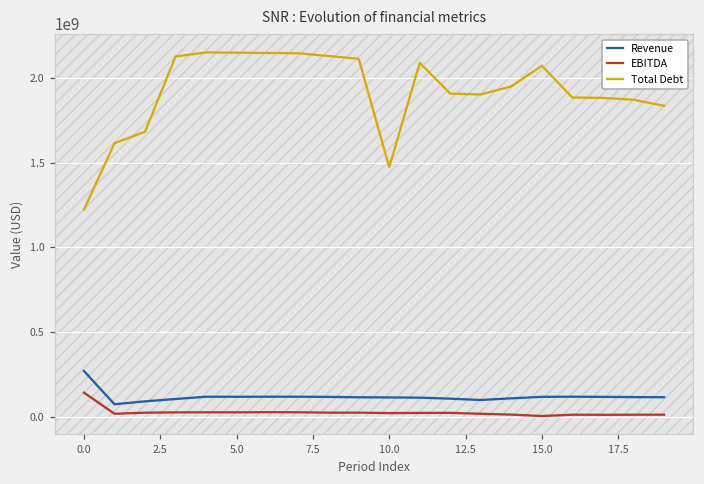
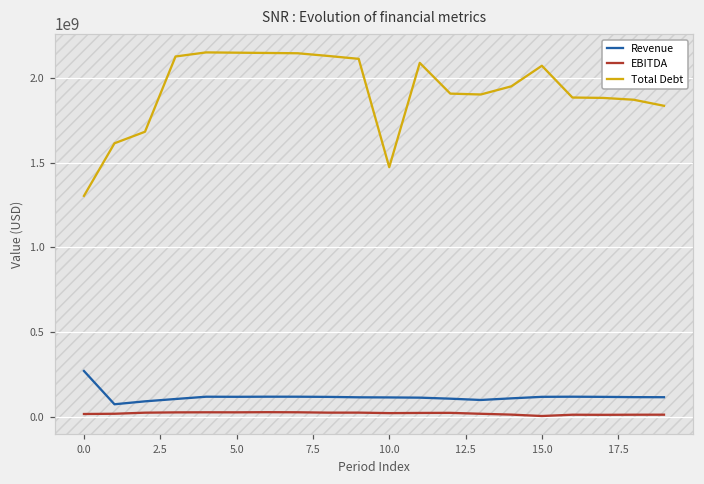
  {
    "Revenue": {
      "0.0": 270000000,
      "5.0": 120000000,
      "10.0": 110000000,
      "15.0": 120000000
    },
    "EBITDA": {
-     "0.0": 140000000,
+     "0.0": 20000000,
      "5.0": 30000000,
      "10.0": 20000000,
      "15.0": 0
    },
    "Total Debt": {
-     "0.0": 1220000000,
+     "0.0": 1300000000,
      "5.0": 2150000000,
      "10.0": 1470000000,
      "15.0": 2070000000
    }
  }
